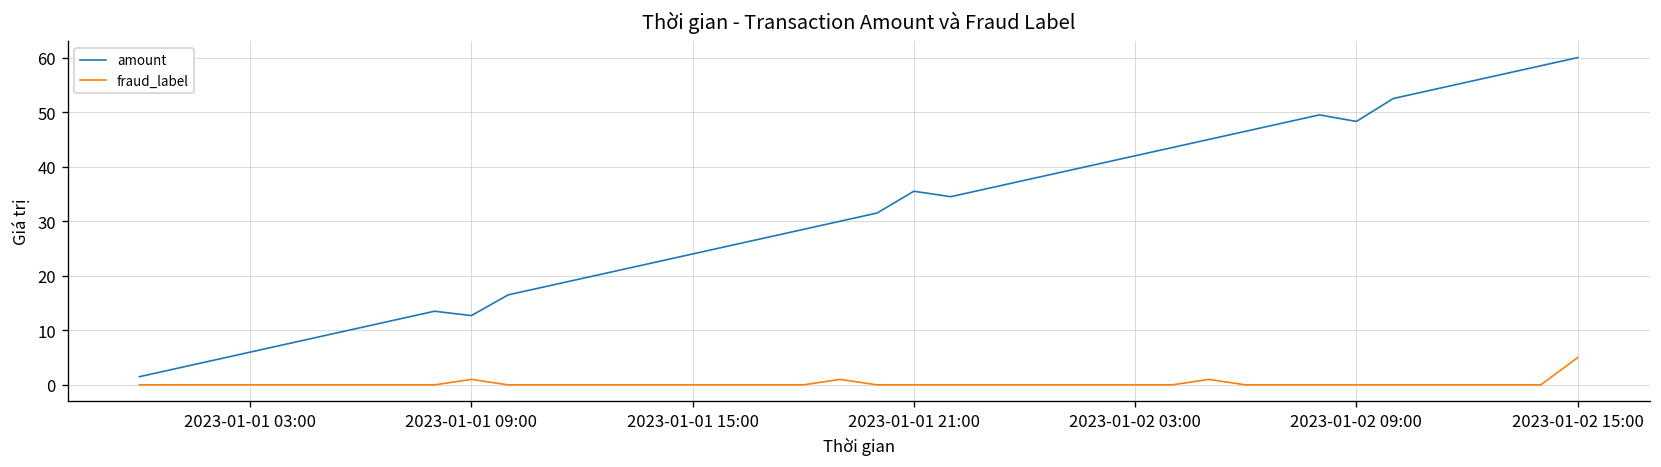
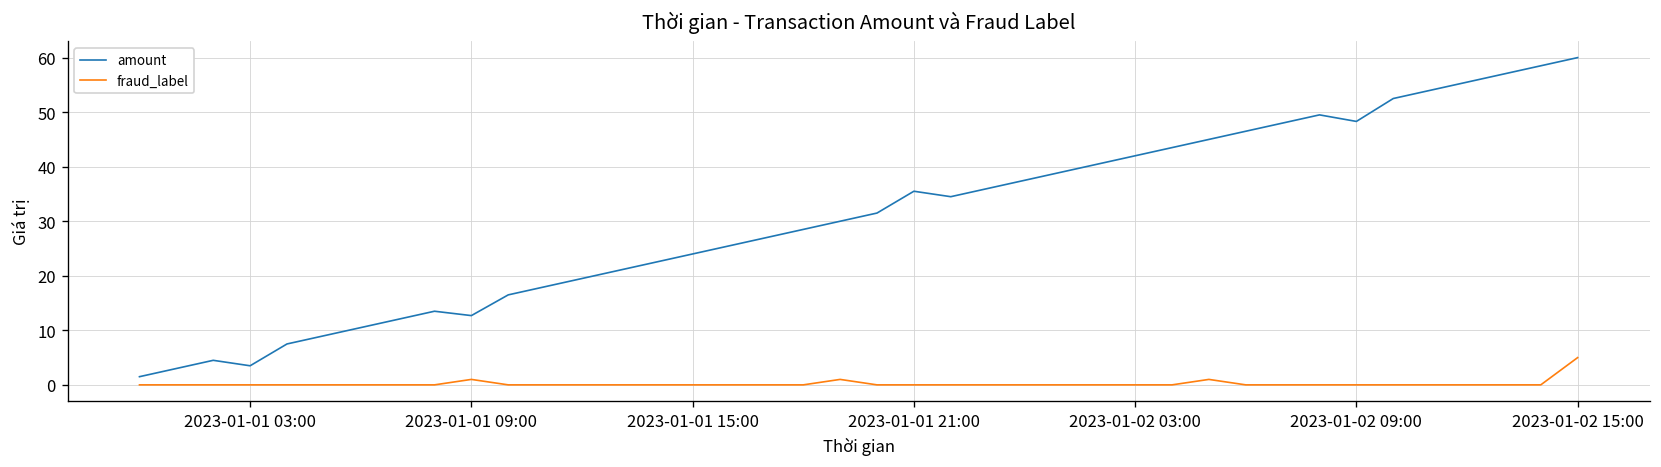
  {
    "amount": {
-     "2023-01-01 03:00": 6,
+     "2023-01-01 03:00": 4,
      "2023-01-01 09:00": 13,
      "2023-01-01 15:00": 24,
      "2023-01-01 21:00": 36,
      "2023-01-02 03:00": 42,
      "2023-01-02 09:00": 48,
      "2023-01-02 15:00": 60
    },
    "fraud_label": {
      "2023-01-01 03:00": 0,
      "2023-01-01 09:00": 1,
      "2023-01-01 15:00": 0,
      "2023-01-01 21:00": 0,
      "2023-01-02 03:00": 0,
      "2023-01-02 09:00": 0,
      "2023-01-02 15:00": 5
    }
  }
